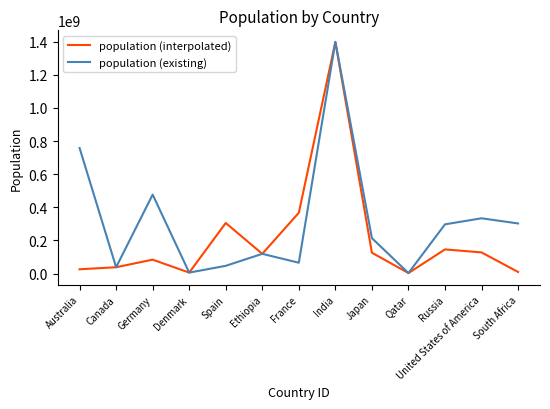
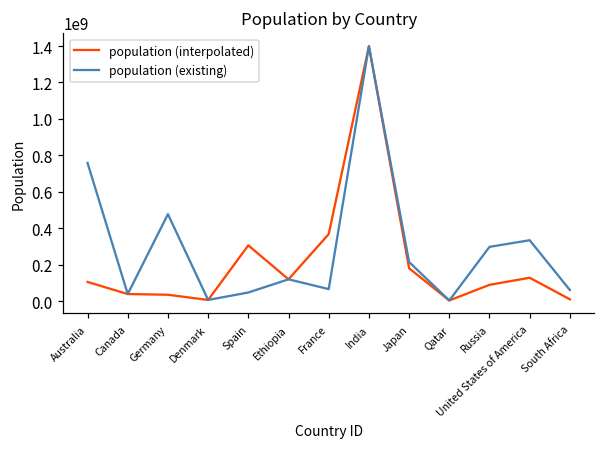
  {
    "population (interpolated)": {
-     "Australia": 30000000,
-     "Germany": 80000000,
+     "Australia": 100000000,
+     "Germany": 30000000,
      "Spain": 310000000,
      "France": 370000000,
-     "Japan": 130000000,
-     "Russia": 150000000,
+     "Japan": 180000000,
+     "Russia": 90000000,
      "United States of America": 130000000,
      "South Africa": 10000000
    },
    "population (existing)": {
      "Australia": 760000000,
      "Germany": 480000000,
      "Spain": 50000000,
      "France": 70000000,
      "Japan": 210000000,
      "Russia": 300000000,
      "United States of America": 330000000,
-     "South Africa": 300000000
+     "South Africa": 60000000
    }
  }
